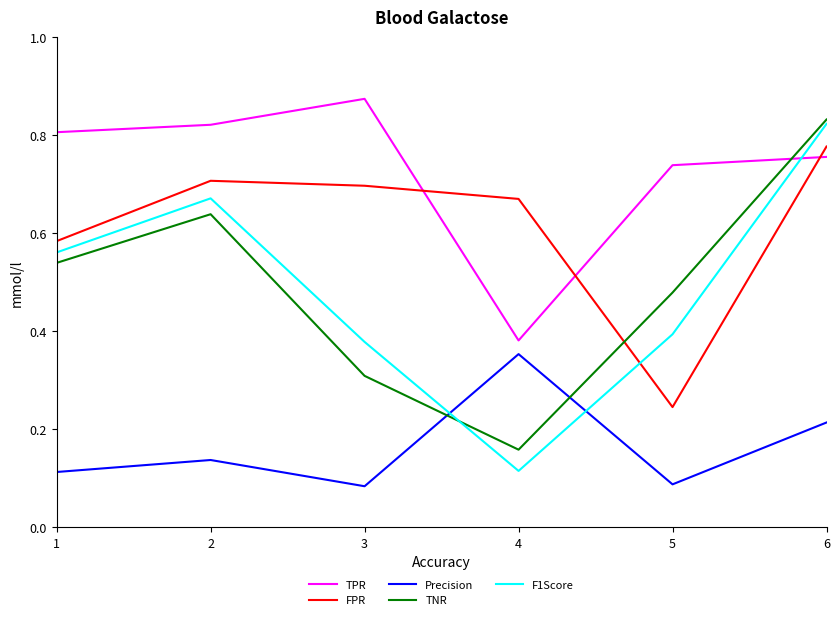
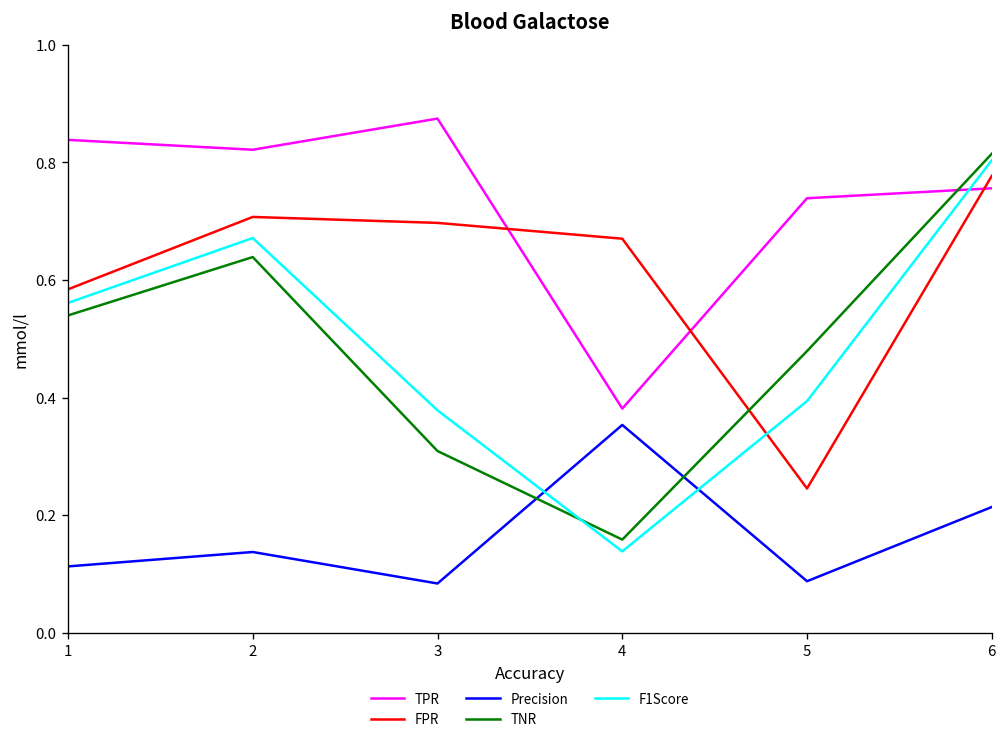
  {
    "TPR": {
-     "1": 0.81,
+     "1": 0.84,
      "2": 0.82,
      "3": 0.87,
      "4": 0.38,
      "5": 0.74,
      "6": 0.76
    },
    "FPR": {
      "1": 0.58,
      "2": 0.71,
      "3": 0.70,
      "4": 0.67,
      "5": 0.25,
      "6": 0.78
    },
    "Precision": {
      "1": 0.11,
      "2": 0.14,
      "3": 0.08,
      "4": 0.35,
      "5": 0.09,
      "6": 0.21
    },
    "TNR": {
      "1": 0.54,
      "2": 0.64,
      "3": 0.31,
      "4": 0.16,
      "5": 0.48,
-     "6": 0.83
+     "6": 0.81
    },
    "F1Score": {
      "1": 0.56,
      "2": 0.67,
      "3": 0.38,
-     "4": 0.12,
+     "4": 0.14,
      "5": 0.39,
-     "6": 0.82
+     "6": 0.80
    }
  }
